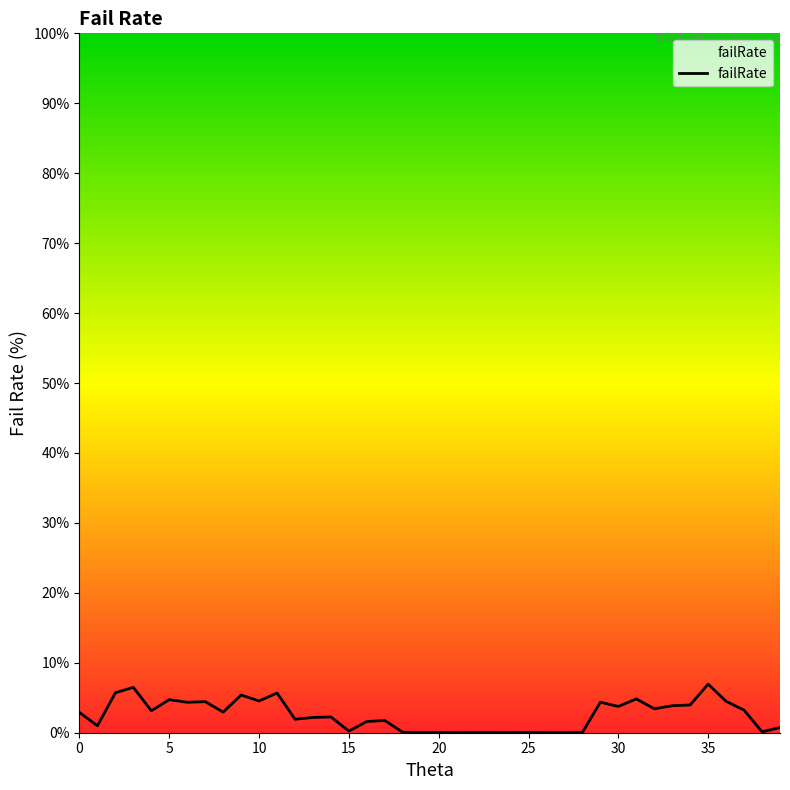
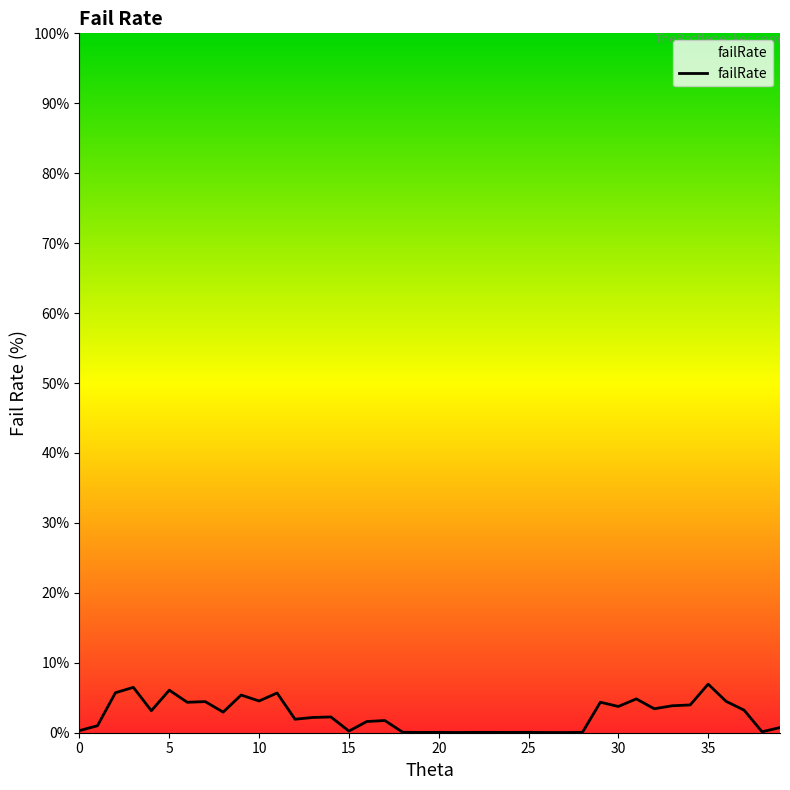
  {
-   "0": "3%",
-   "5": "5%",
+   "0": "0%",
+   "5": "6%",
    "10": "5%",
    "15": "0%",
    "20": "0%",
    "25": "0%",
    "30": "4%",
    "35": "7%"
  }
